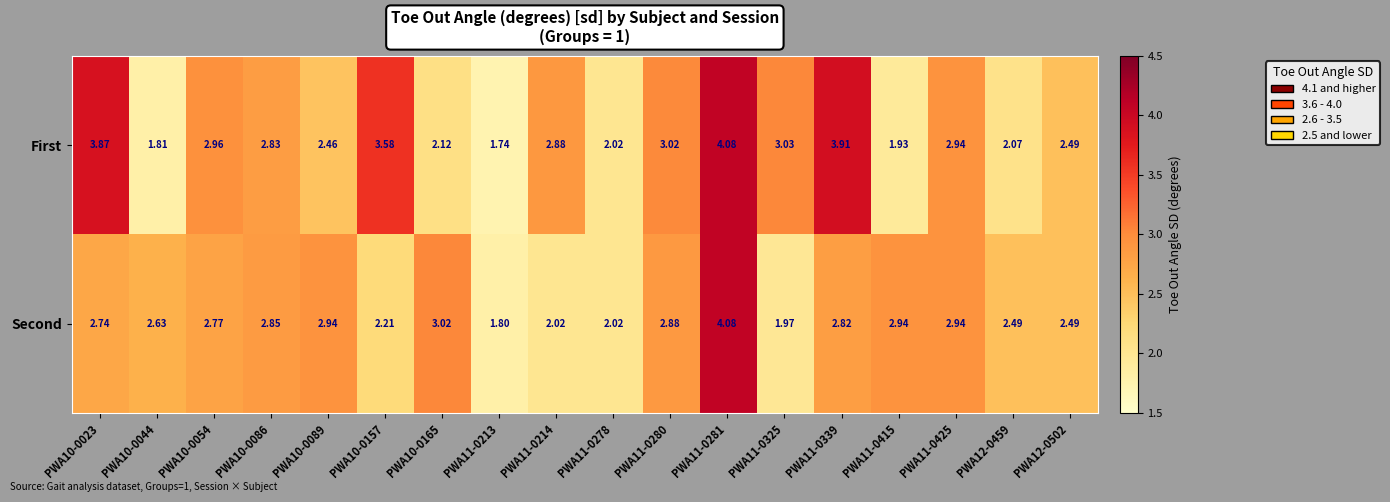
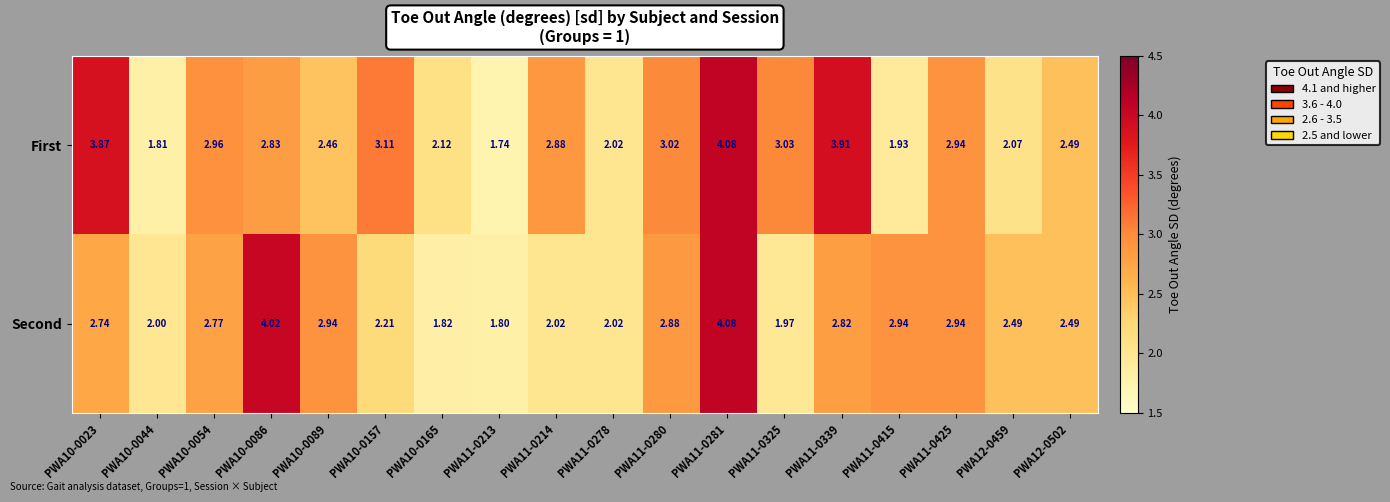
  {
    "First": {
      "PWA10-0023": 3.87,
      "PWA10-0044": 1.81,
      "PWA10-0054": 2.96,
      "PWA10-0086": 2.83,
      "PWA10-0089": 2.46,
-     "PWA10-0157": 3.58,
+     "PWA10-0157": 3.11,
      "PWA10-0165": 2.12,
      "PWA11-0213": 1.74,
      "PWA11-0214": 2.88,
      "PWA11-0278": 2.02,
      "PWA11-0280": 3.02,
      "PWA11-0281": 4.08,
      "PWA11-0325": 3.03,
      "PWA11-0339": 3.91,
      "PWA11-0415": 1.93,
      "PWA11-0425": 2.94,
      "PWA12-0459": 2.07,
      "PWA12-0502": 2.49
    },
    "Second": {
      "PWA10-0023": 2.74,
-     "PWA10-0044": 2.63,
+     "PWA10-0044": 2.00,
      "PWA10-0054": 2.77,
-     "PWA10-0086": 2.85,
+     "PWA10-0086": 4.02,
      "PWA10-0089": 2.94,
      "PWA10-0157": 2.21,
-     "PWA10-0165": 3.02,
+     "PWA10-0165": 1.82,
      "PWA11-0213": 1.80,
      "PWA11-0214": 2.02,
      "PWA11-0278": 2.02,
      "PWA11-0280": 2.88,
      "PWA11-0281": 4.08,
      "PWA11-0325": 1.97,
      "PWA11-0339": 2.82,
      "PWA11-0415": 2.94,
      "PWA11-0425": 2.94,
      "PWA12-0459": 2.49,
      "PWA12-0502": 2.49
    }
  }
